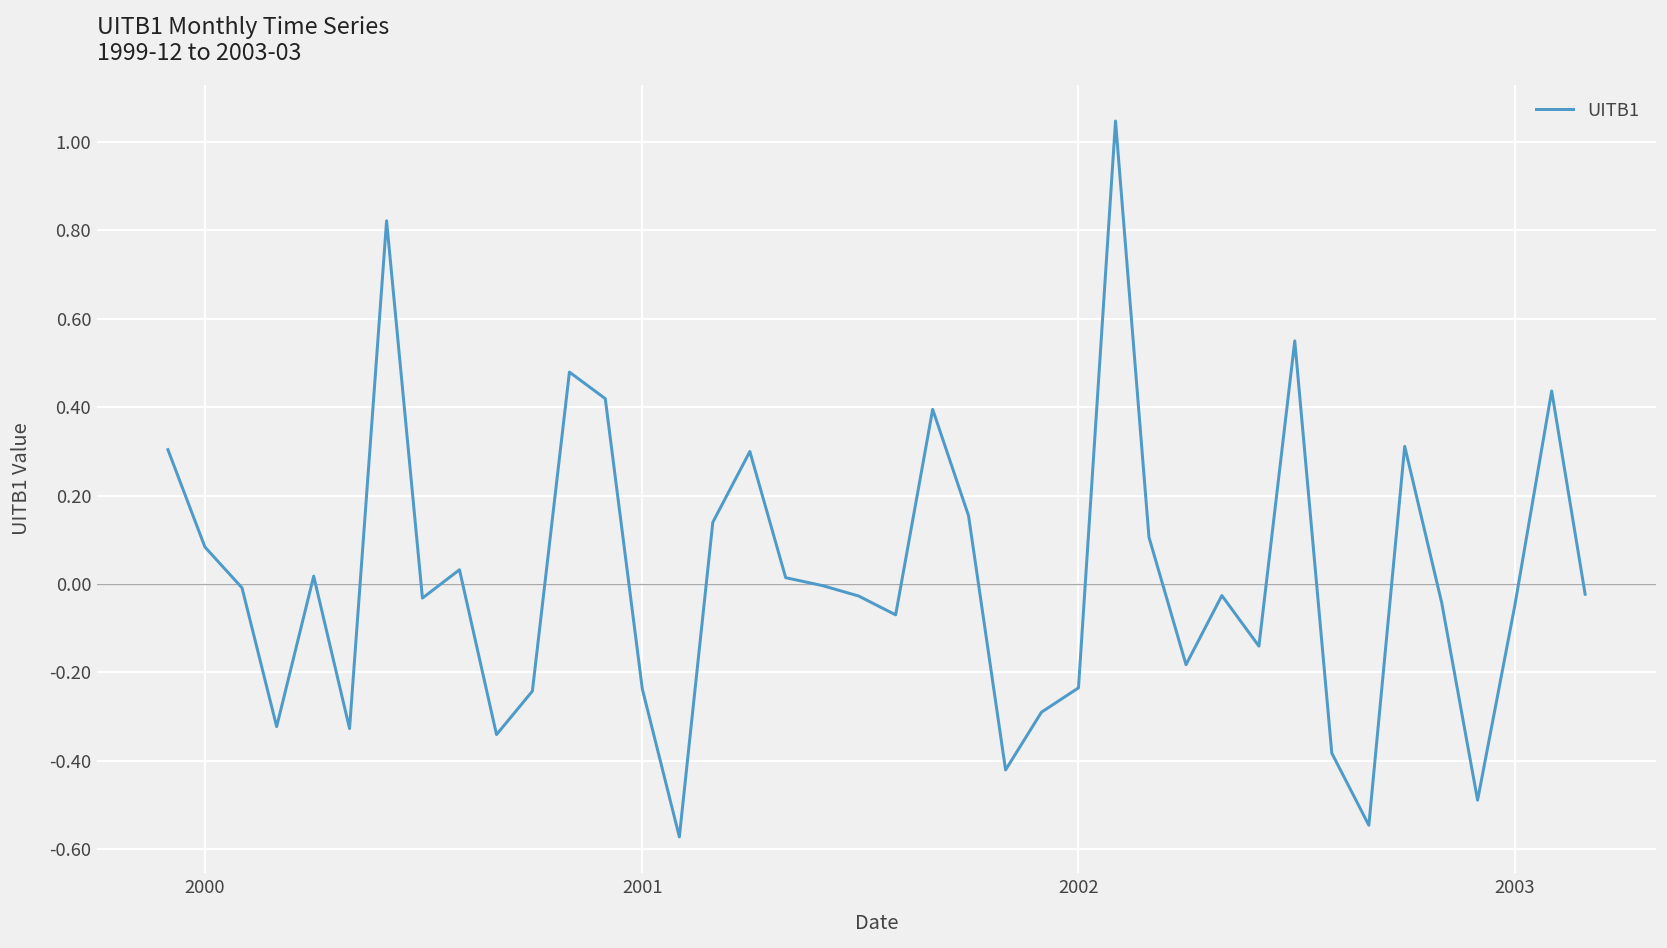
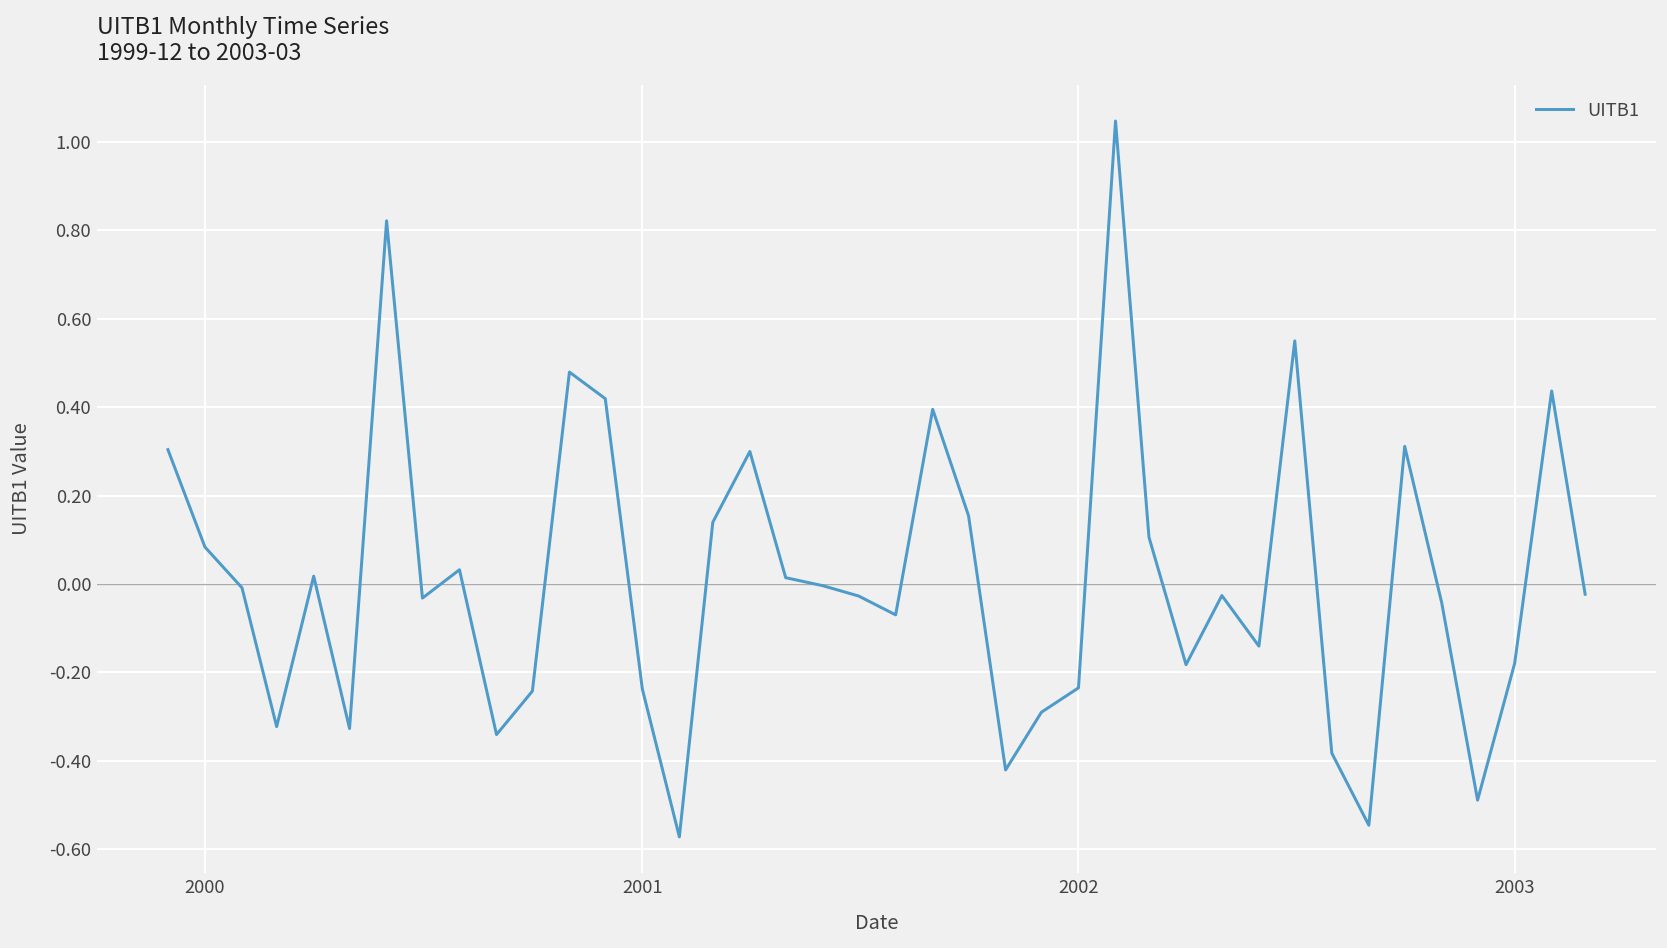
  {
    "2000": 0.08,
    "2001": -0.24,
    "2002": -0.23,
-   "2003": -0.05
+   "2003": -0.18
  }
